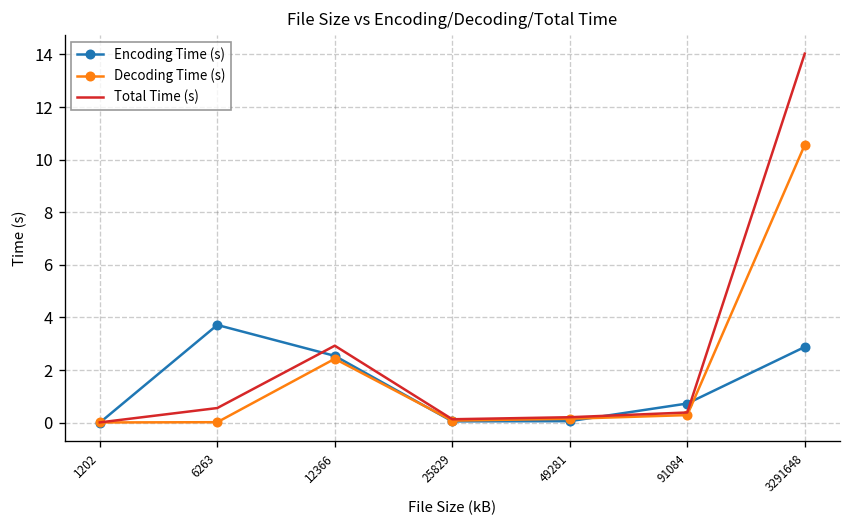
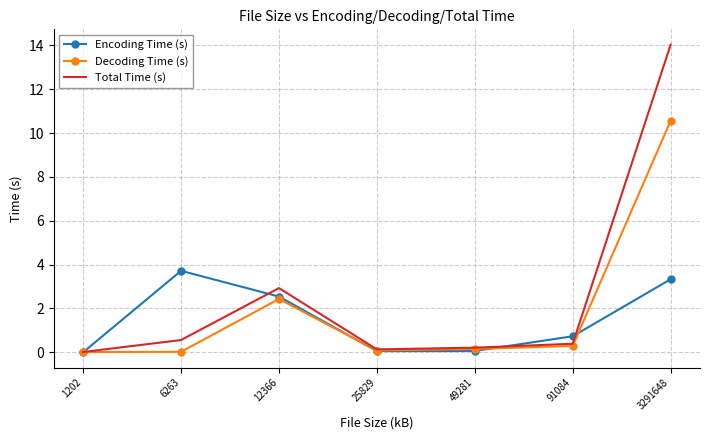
  {
    "Encoding Time (s)": {
      "6263": 3.7,
      "91084": 0.7,
-     "3291648": 2.9
+     "3291648": 3.3
    },
    "Decoding Time (s)": {
      "6263": 0.0,
      "3291648": 10.6
    },
    "Total Time (s)": {
      "6263": 0.6,
      "12366": 2.9,
      "3291648": 14.0
    }
  }
